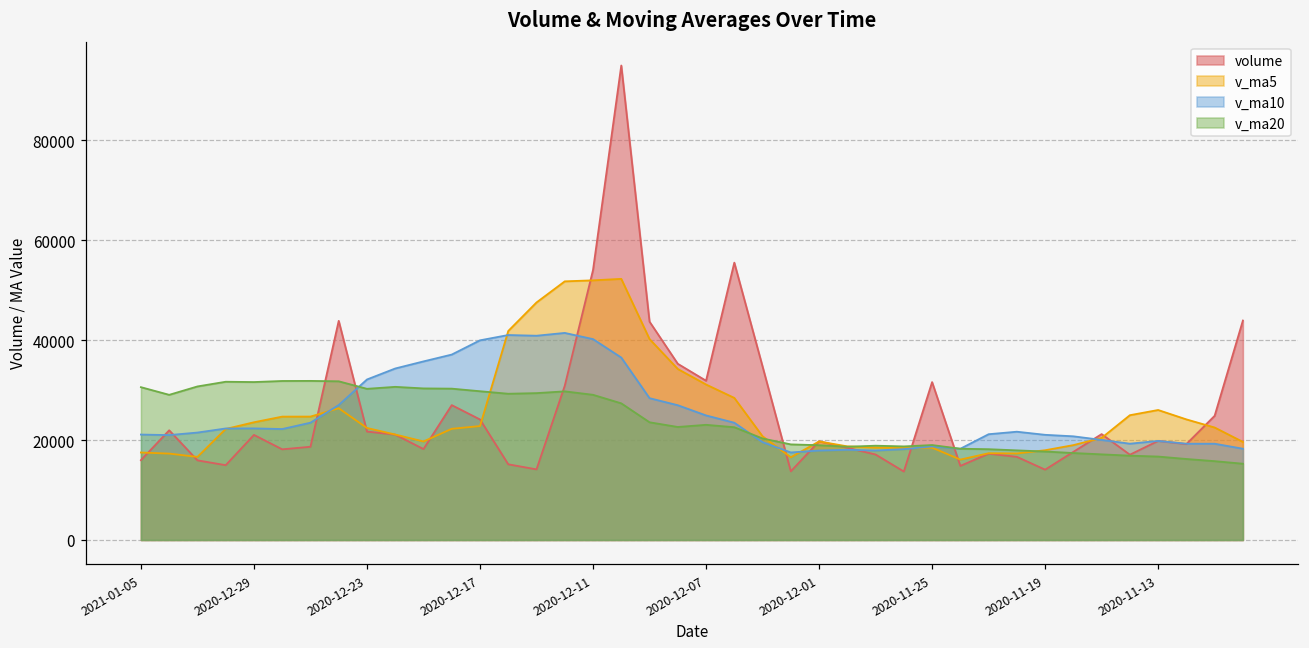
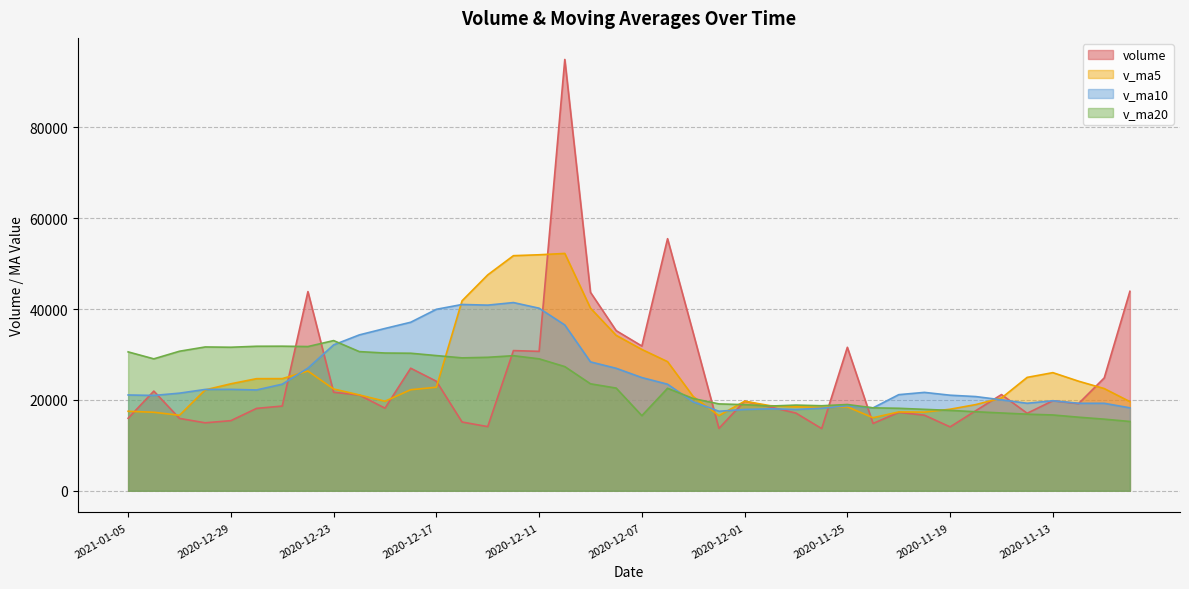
  {
    "volume": {
      "2021-01-05": 16000,
-     "2020-12-29": 21000,
+     "2020-12-29": 15000,
      "2020-12-23": 22000,
      "2020-12-17": 24000,
-     "2020-12-11": 54000,
+     "2020-12-11": 31000,
      "2020-12-07": 32000,
      "2020-11-25": 32000,
      "2020-11-19": 14000
    },
    "v_ma5": {
      "2021-01-05": 18000,
      "2020-12-29": 24000,
      "2020-12-23": 22000,
      "2020-12-17": 23000,
      "2020-12-11": 52000,
      "2020-12-07": 31000,
      "2020-11-13": 26000
    },
    "v_ma10": {
      "2021-01-05": 21000,
      "2020-12-29": 22000,
      "2020-12-23": 32000,
      "2020-12-17": 40000,
      "2020-12-11": 40000,
      "2020-12-07": 25000,
      "2020-12-01": 18000,
      "2020-11-19": 21000
    },
    "v_ma20": {
      "2021-01-05": 31000,
      "2020-12-29": 32000,
-     "2020-12-23": 30000,
+     "2020-12-23": 33000,
      "2020-12-17": 30000,
      "2020-12-11": 29000,
-     "2020-12-07": 23000,
+     "2020-12-07": 17000,
      "2020-12-01": 19000,
      "2020-11-13": 17000
    }
  }
